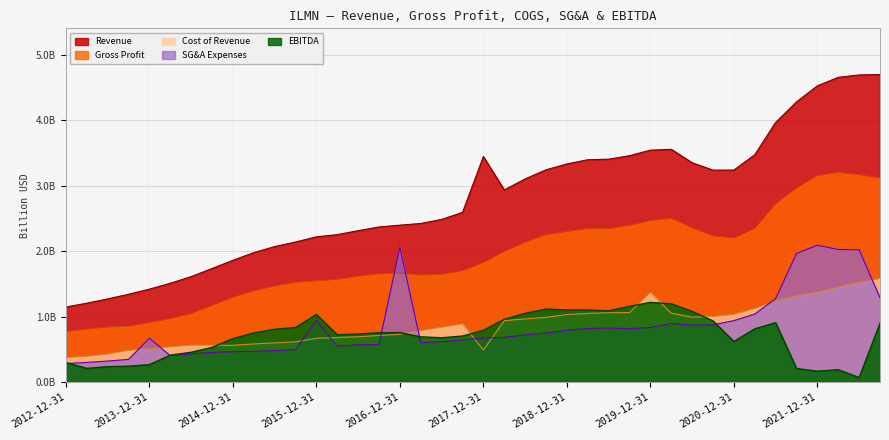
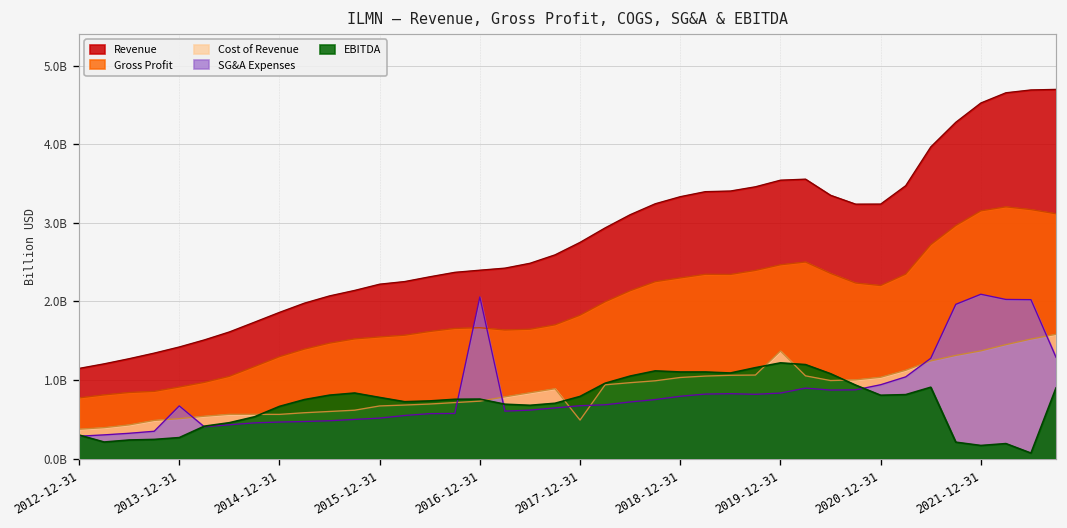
  {
    "Revenue": {
      "2012-12-31": 1100000000,
      "2013-12-31": 1400000000,
      "2014-12-31": 1900000000,
      "2015-12-31": 2200000000,
      "2016-12-31": 2400000000,
-     "2017-12-31": 3400000000,
+     "2017-12-31": 2800000000,
      "2018-12-31": 3300000000,
      "2019-12-31": 3500000000,
      "2020-12-31": 3200000000,
      "2021-12-31": 4500000000
    },
    "Gross Profit": {
      "2012-12-31": 800000000,
      "2013-12-31": 900000000,
      "2014-12-31": 1300000000,
      "2015-12-31": 1500000000,
      "2016-12-31": 1700000000,
      "2017-12-31": 1800000000,
      "2018-12-31": 2300000000,
      "2019-12-31": 2500000000,
      "2020-12-31": 2200000000,
      "2021-12-31": 3200000000
    },
    "Cost of Revenue": {
      "2012-12-31": 400000000,
      "2013-12-31": 500000000,
      "2014-12-31": 600000000,
      "2015-12-31": 700000000,
      "2017-12-31": 500000000,
      "2018-12-31": 1000000000,
      "2019-12-31": 1400000000,
      "2020-12-31": 1000000000,
      "2021-12-31": 1400000000
    },
    "SG&A Expenses": {
      "2013-12-31": 700000000,
      "2014-12-31": 500000000,
-     "2015-12-31": 900000000,
+     "2015-12-31": 500000000,
      "2016-12-31": 2100000000,
      "2017-12-31": 700000000,
      "2018-12-31": 800000000,
      "2019-12-31": 800000000,
      "2020-12-31": 900000000,
      "2021-12-31": 2100000000
    },
    "EBITDA": {
      "2013-12-31": 300000000,
      "2014-12-31": 700000000,
-     "2015-12-31": 1000000000,
+     "2015-12-31": 800000000,
      "2017-12-31": 800000000,
      "2018-12-31": 1100000000,
      "2019-12-31": 1200000000,
-     "2020-12-31": 600000000,
+     "2020-12-31": 800000000,
      "2021-12-31": 200000000
    }
  }
